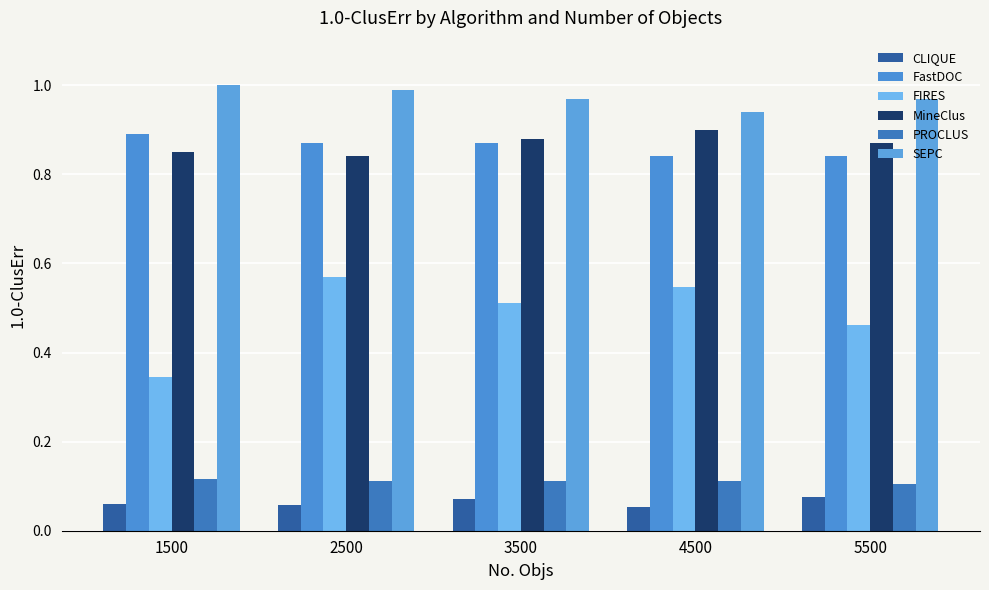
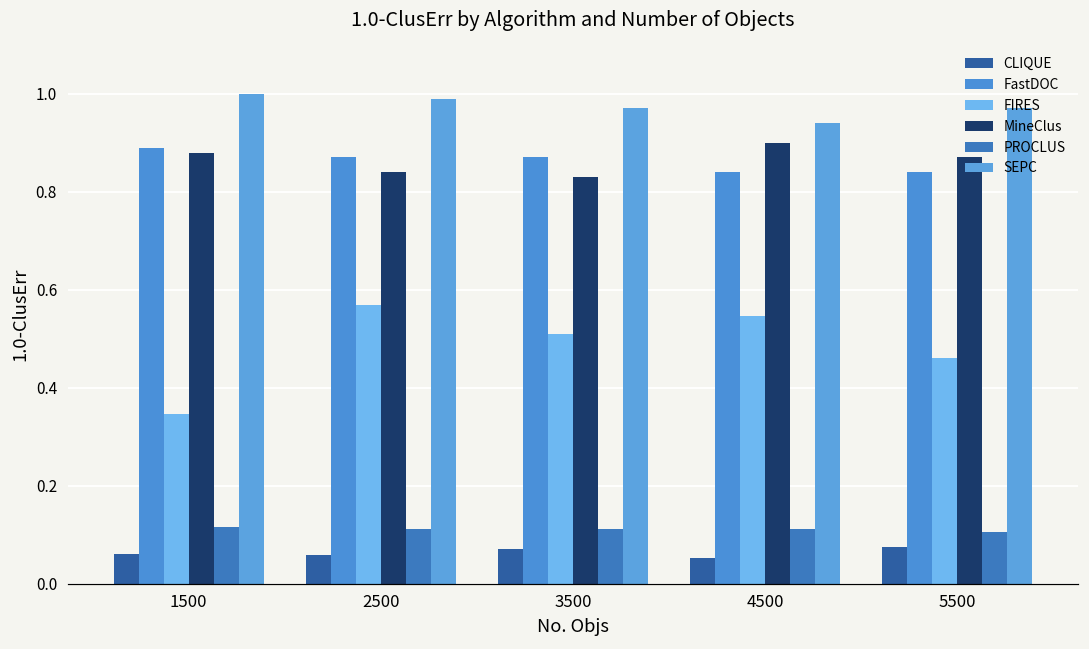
  {
    "MineClus": {
-     "1500": 0.85,
+     "1500": 0.88,
      "2500": 0.84,
-     "3500": 0.88,
+     "3500": 0.83,
      "4500": 0.90,
      "5500": 0.87
    }
  }
